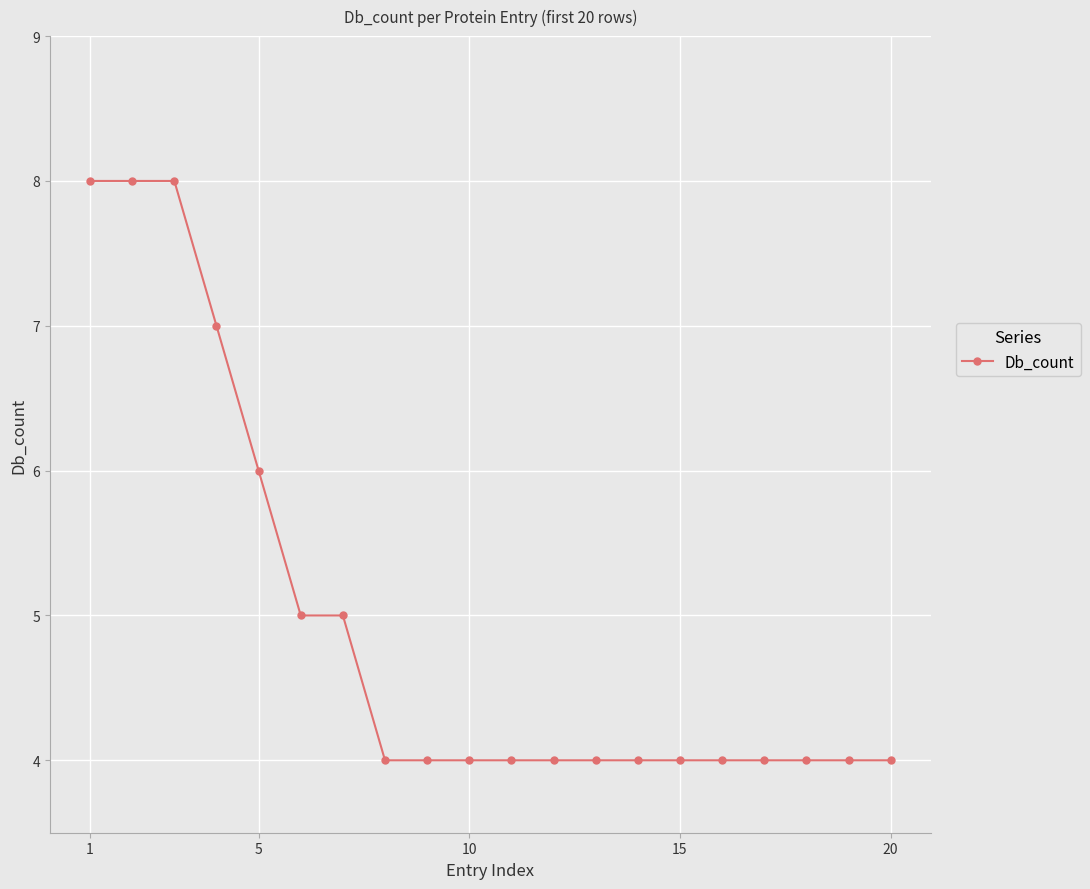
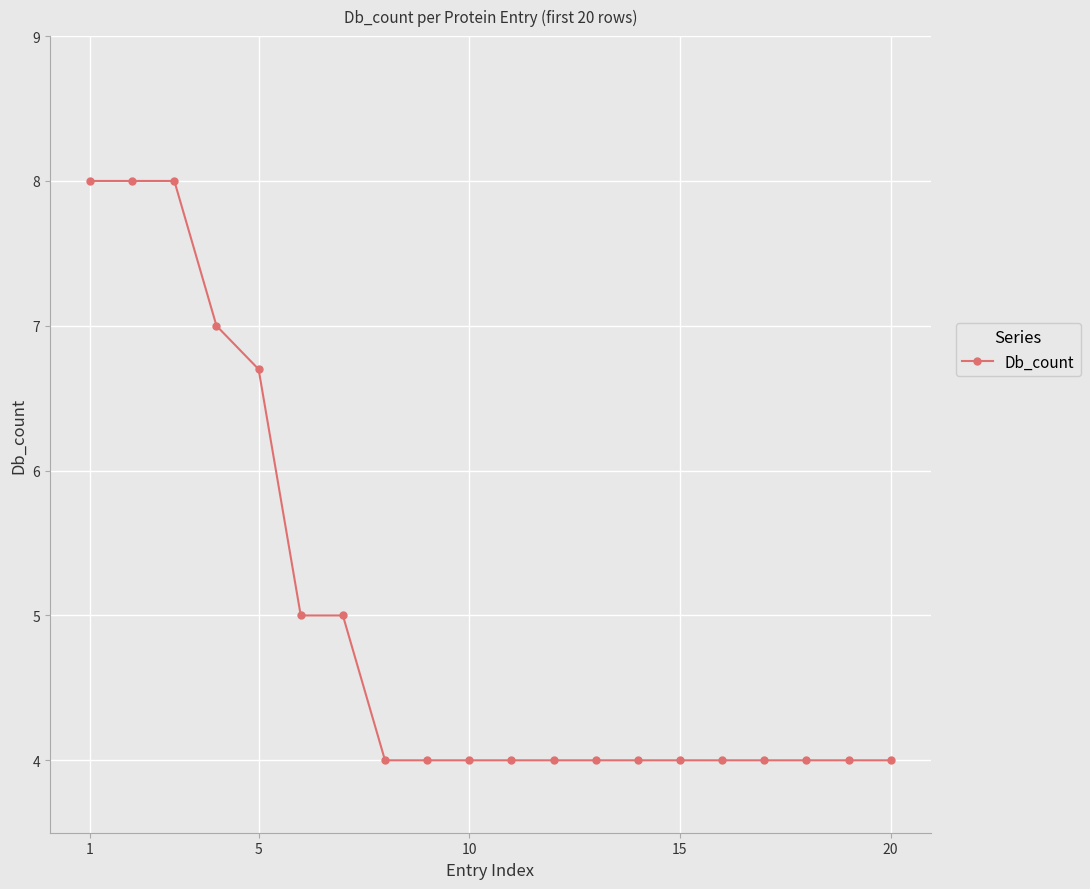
  {
    "1": 8.0,
-   "5": 6.0,
+   "5": 6.7,
    "10": 4.0,
    "15": 4.0,
    "20": 4.0
  }
